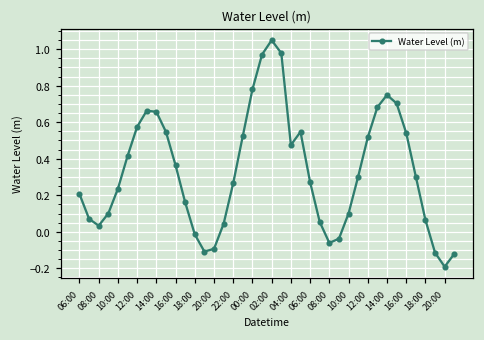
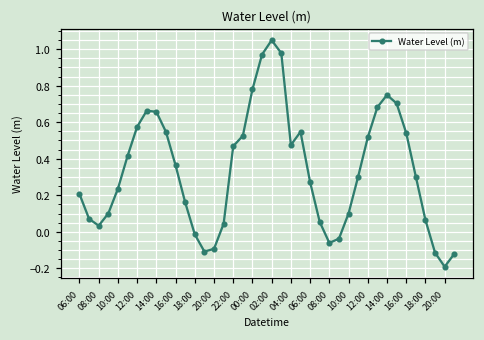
  {
-   "22:00": 0.27,
+   "22:00": 0.47,
    "00:00": 0.78,
    "02:00": 1.05,
    "04:00": 0.48
  }
